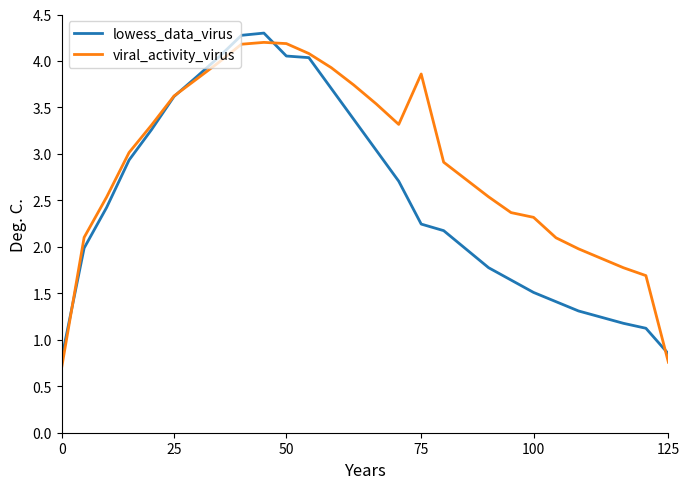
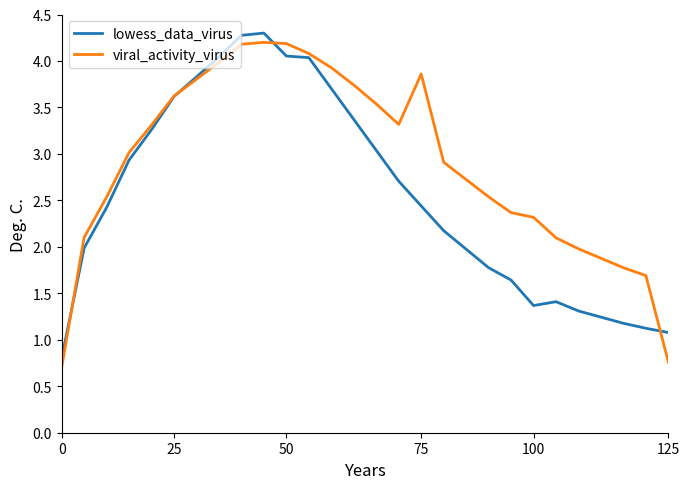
  {
    "lowess_data_virus": {
      "0": 0.8,
      "50": 4.1,
-     "75": 2.2,
-     "100": 1.5,
-     "125": 0.8
+     "75": 2.4,
+     "100": 1.4,
+     "125": 1.1
    },
    "viral_activity_virus": {
      "0": 0.7,
      "50": 4.2,
      "75": 3.9,
      "100": 2.3,
      "125": 0.8
    }
  }
